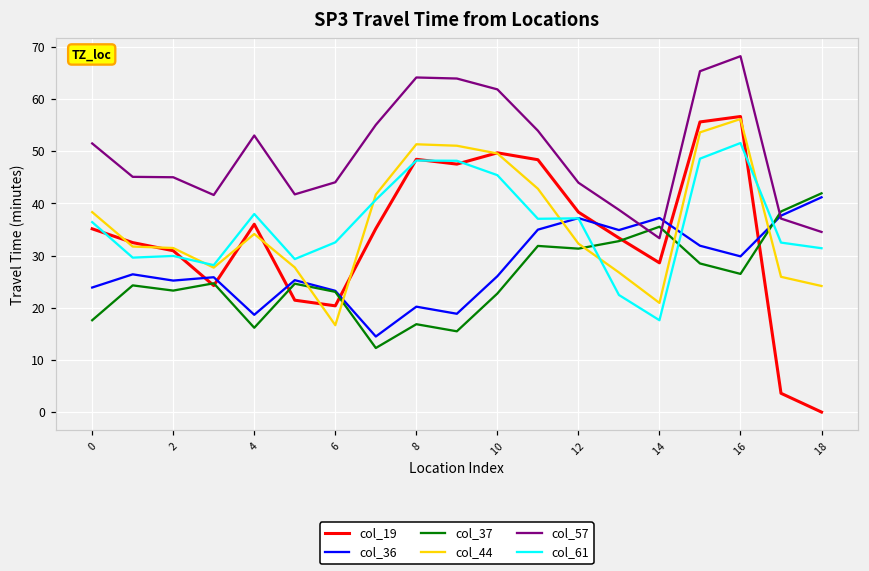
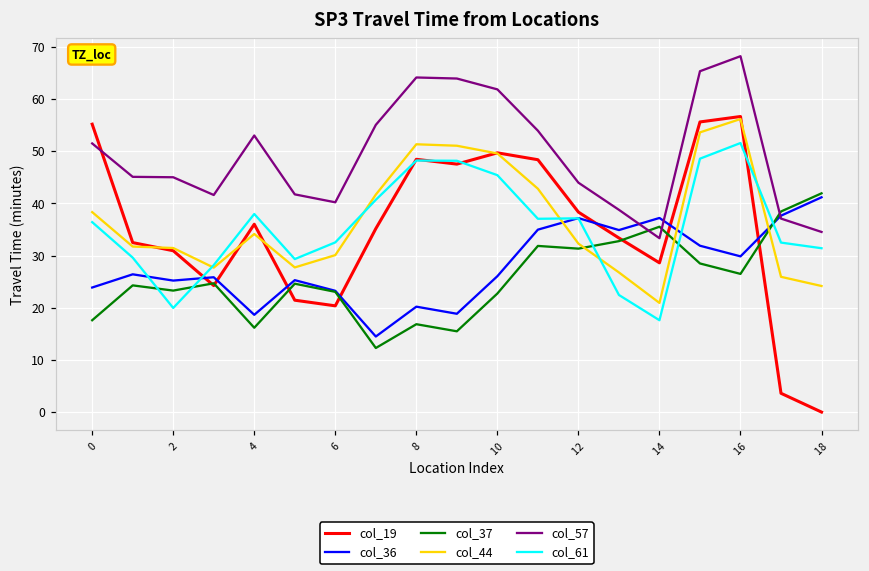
  {
    "col_19": {
-     "0": 35,
+     "0": 55,
      "4": 36,
      "6": 20,
      "12": 38,
      "14": 29,
      "18": 0
    },
    "col_36": {
      "0": 24,
      "2": 25,
      "4": 19,
      "8": 20,
      "10": 26,
      "14": 37,
      "16": 30,
      "18": 41
    },
    "col_37": {
      "0": 18,
      "2": 23,
      "4": 16,
      "8": 17,
      "10": 23,
      "12": 31,
      "14": 36,
      "16": 26,
      "18": 42
    },
    "col_44": {
      "0": 38,
      "4": 34,
-     "6": 17,
+     "6": 30,
      "8": 51,
      "12": 32,
      "14": 21,
      "18": 24
    },
    "col_57": {
      "0": 51,
      "2": 45,
      "4": 53,
-     "6": 44,
+     "6": 40,
      "8": 64,
      "10": 62,
      "12": 44,
      "14": 33,
      "16": 68,
      "18": 35
    },
    "col_61": {
      "0": 36,
-     "2": 30,
+     "2": 20,
      "4": 38,
      "6": 33,
      "10": 45,
      "14": 18,
      "16": 52,
      "18": 31
    }
  }
